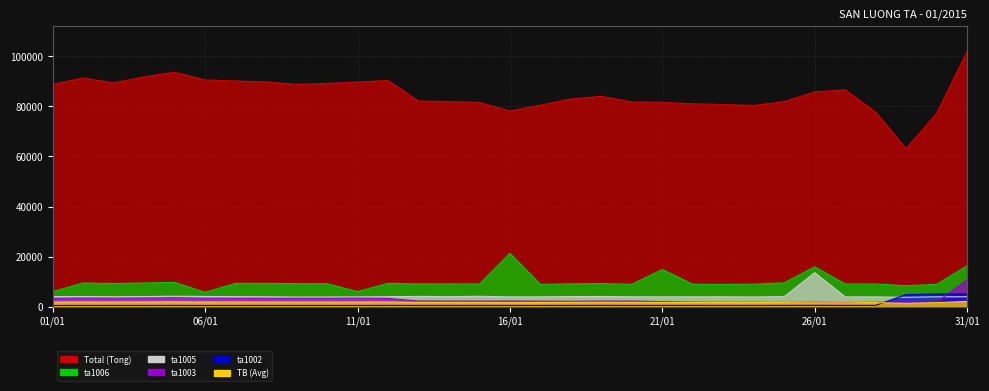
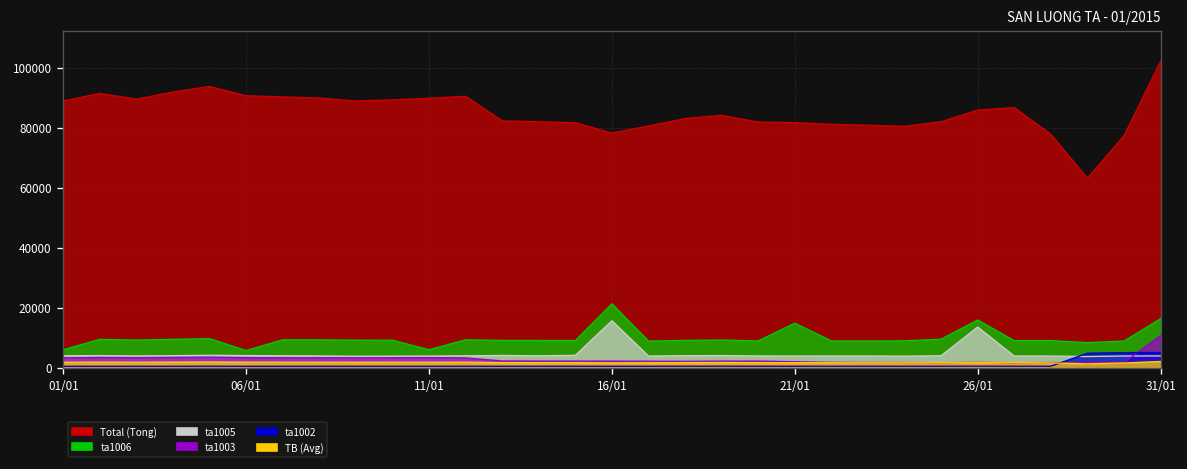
  {
    "ta1006": {
      "01/01": 6000,
      "06/01": 6000,
      "11/01": 6000,
      "16/01": 21000,
      "21/01": 15000,
      "26/01": 16000,
      "31/01": 16000
    },
    "ta1005": {
-     "16/01": 4000,
+     "16/01": 16000,
      "21/01": 4000,
      "26/01": 14000,
      "31/01": 4000
    },
    "ta1003": {
      "31/01": 11000
    },
    "ta1002": {
      "01/01": 0,
      "06/01": 0,
      "11/01": 0,
      "16/01": 0,
      "21/01": 0,
      "26/01": 1000,
      "31/01": 5000
    }
  }
